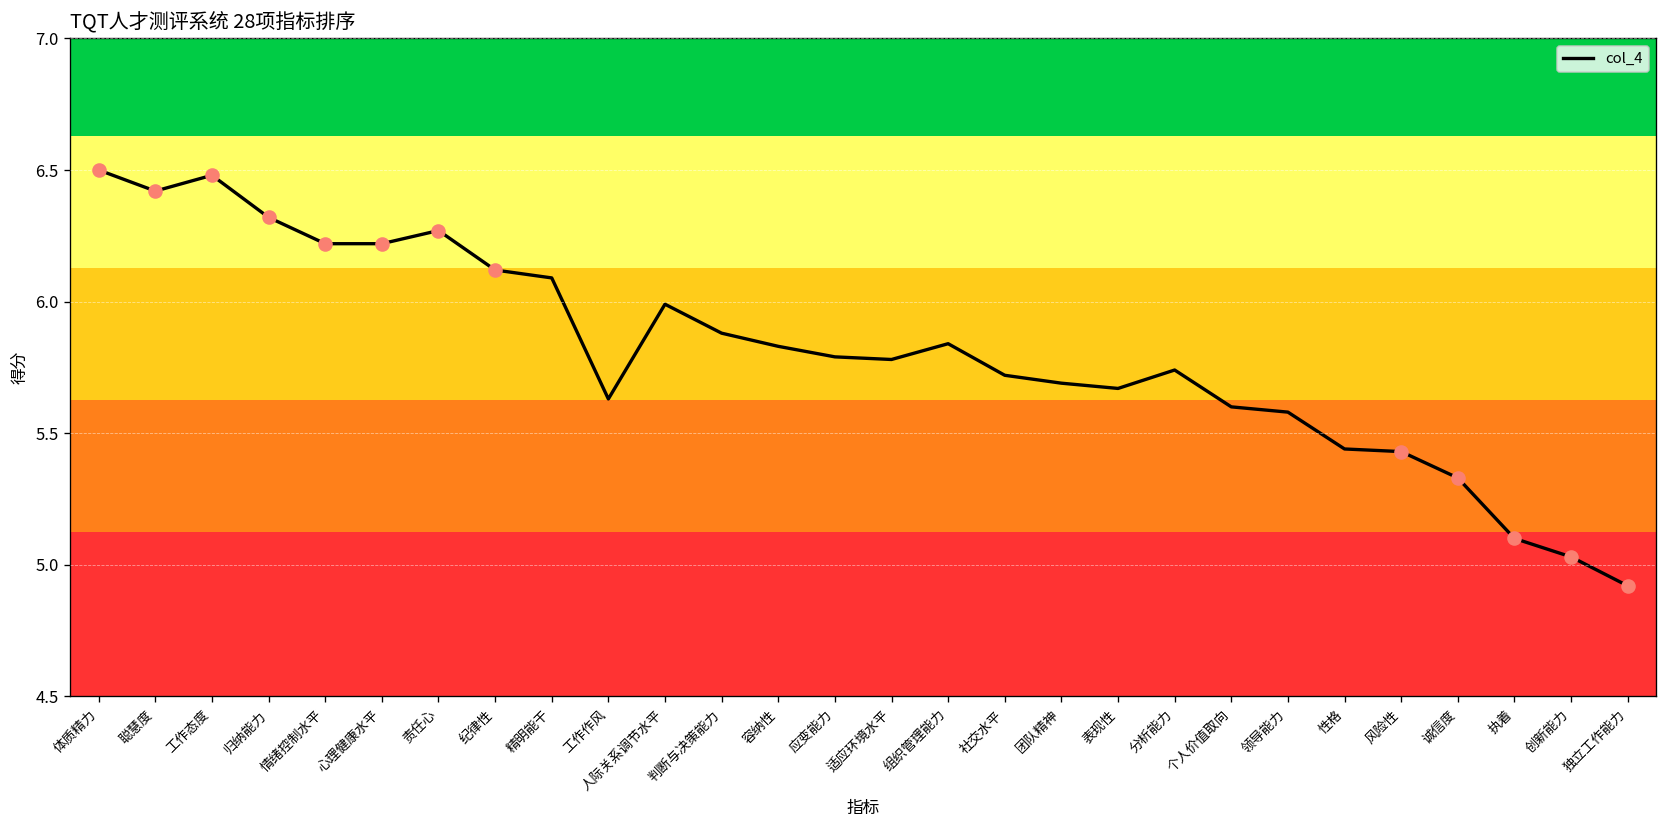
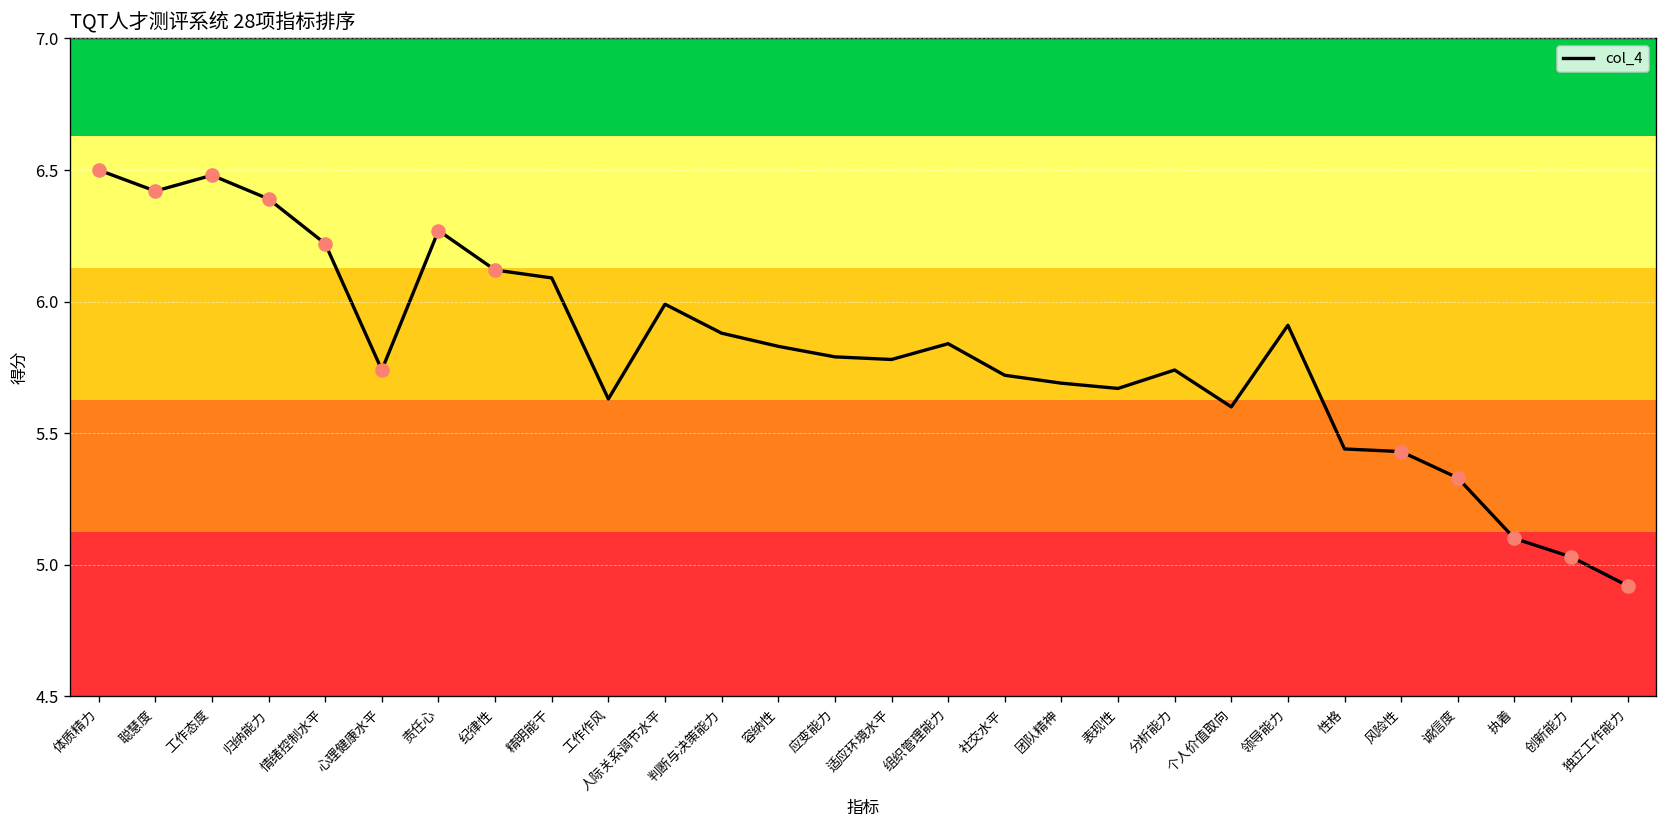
  {
    "col_4": {
-     "归纳能力": 6.32,
-     "心理健康水平": 6.22,
+     "归纳能力": 6.39,
+     "心理健康水平": 5.74,
      "精明能干": 6.09,
      "工作作风": 5.63,
      "人际关系调节水平": 5.99,
      "判断与决策能力": 5.88,
      "容纳性": 5.83,
      "应变能力": 5.79,
      "适应环境水平": 5.78,
      "组织管理能力": 5.84,
      "社交水平": 5.72,
      "团队精神": 5.69,
      "表现性": 5.67,
      "分析能力": 5.74,
      "个人价值取向": 5.60,
-     "领导能力": 5.58,
+     "领导能力": 5.91,
      "性格": 5.44
    }
  }
